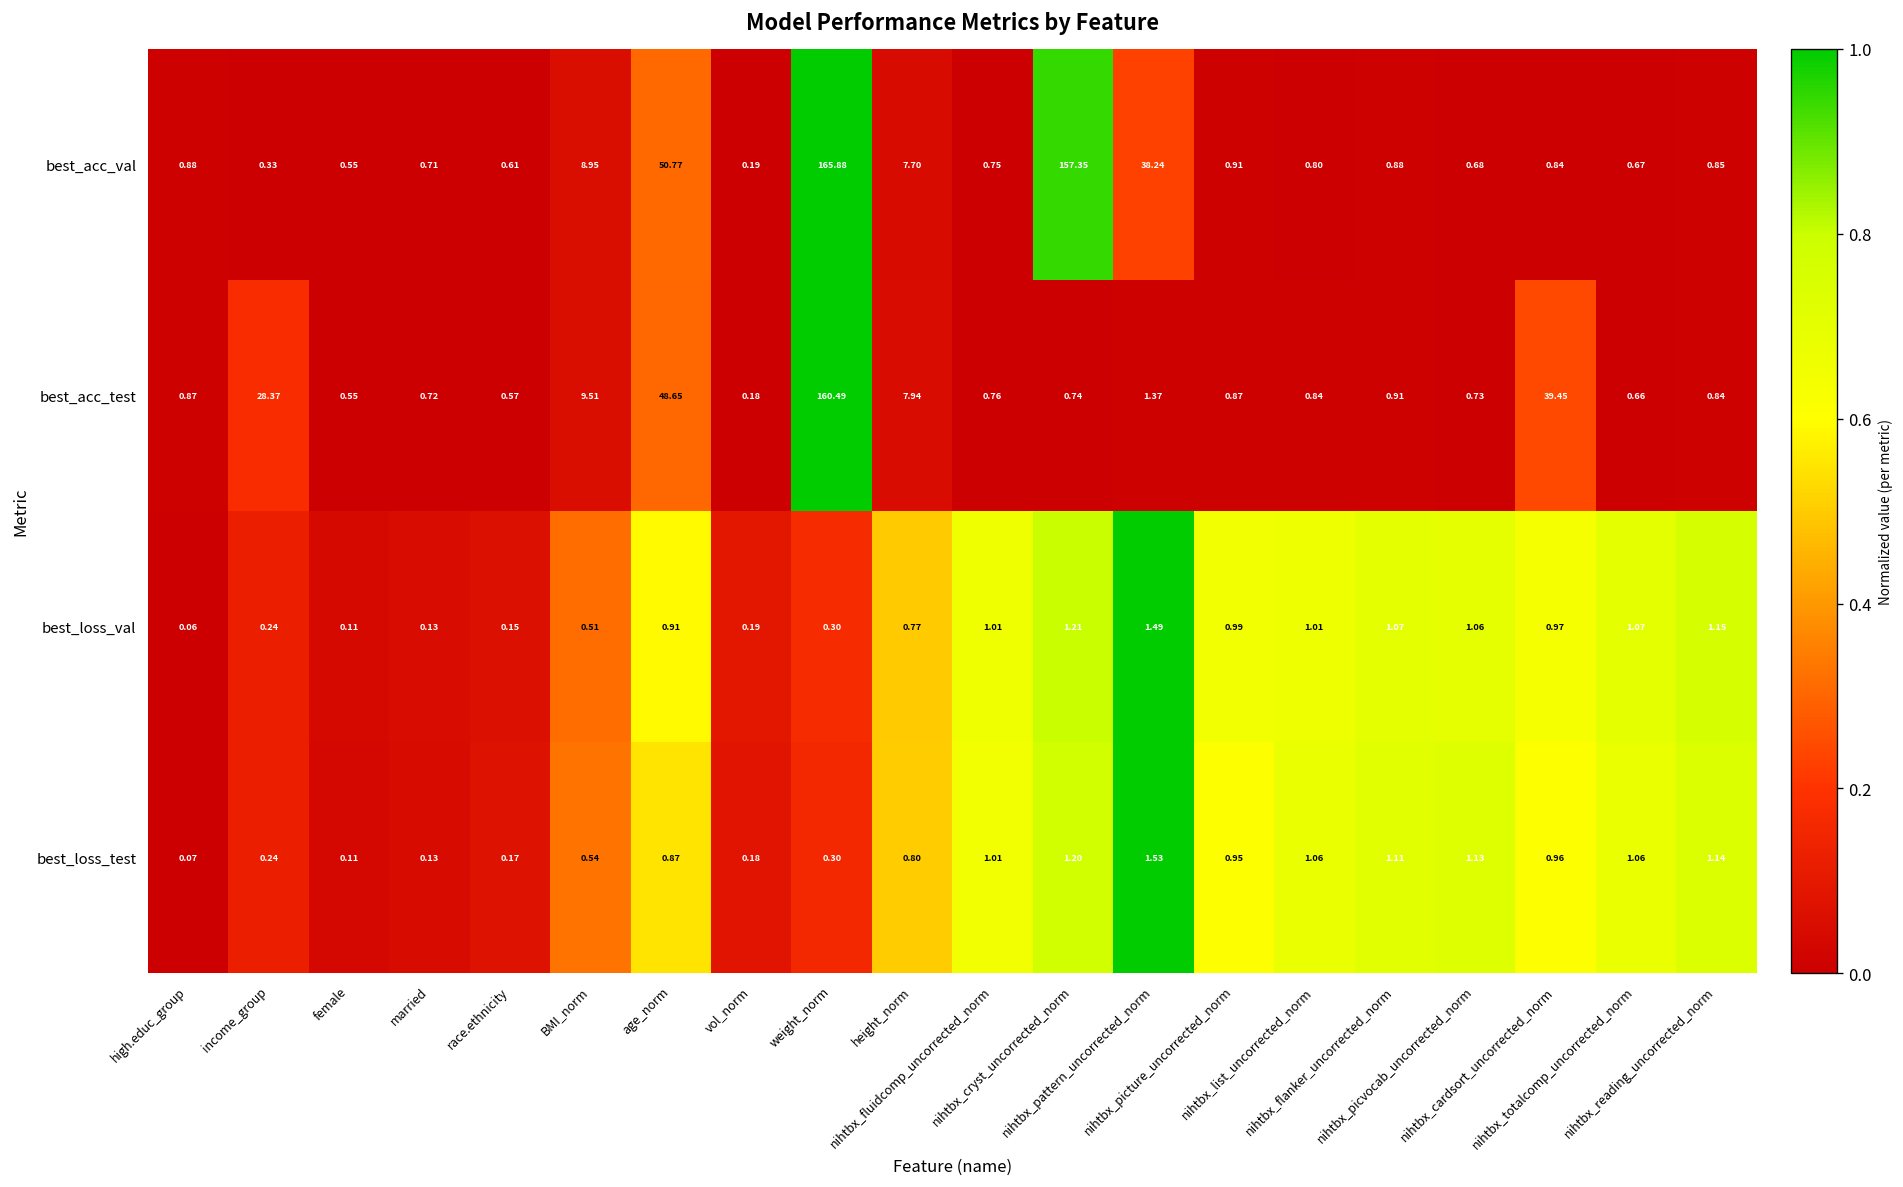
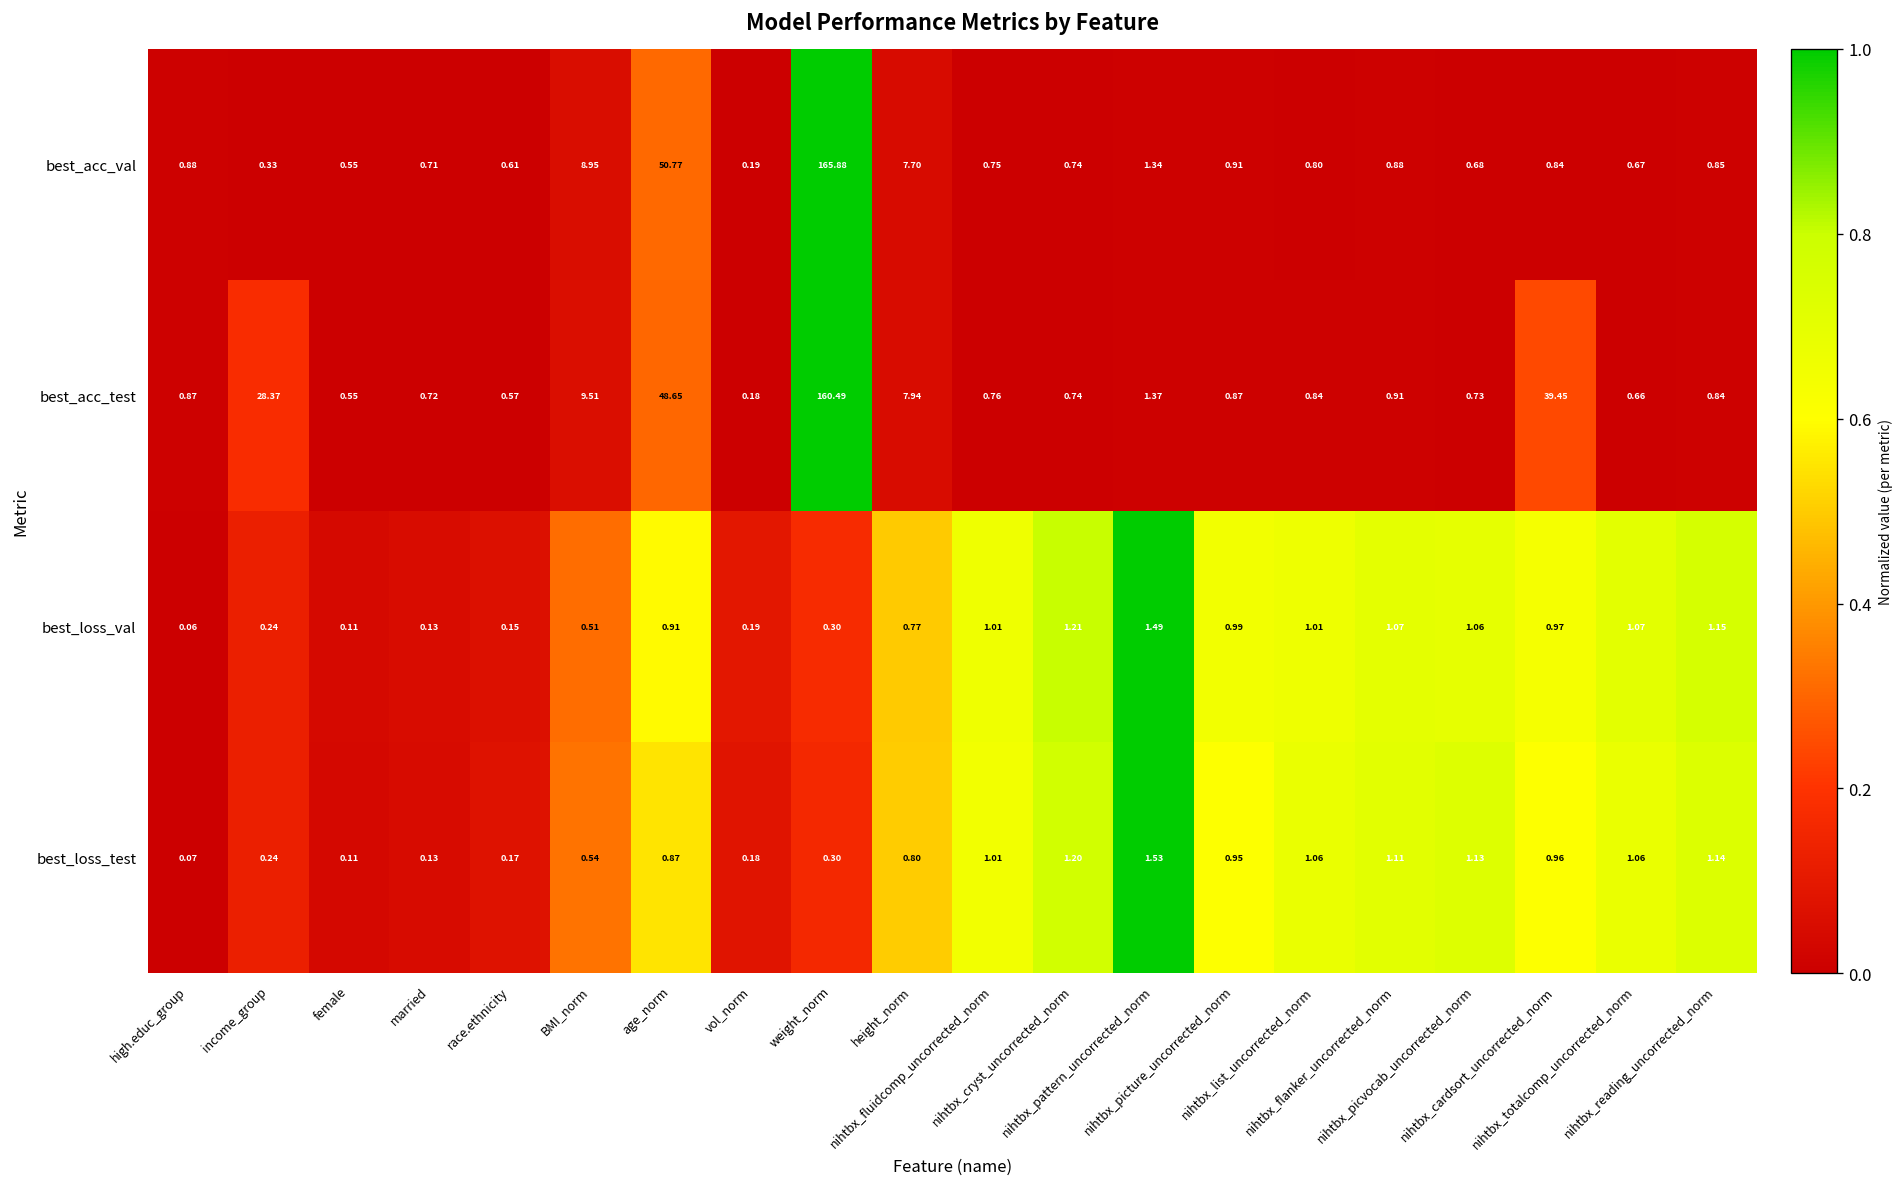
  {
    "best_acc_val": {
      "high.educ_group": 0.88,
      "income_group": 0.33,
      "female": 0.55,
      "married": 0.71,
      "race.ethnicity": 0.61,
      "BMI_norm": 8.95,
      "age_norm": 50.77,
      "vol_norm": 0.19,
      "weight_norm": 165.88,
      "height_norm": 7.70,
      "nihtbx_fluidcomp_uncorrected_norm": 0.75,
-     "nihtbx_cryst_uncorrected_norm": 157.35,
-     "nihtbx_pattern_uncorrected_norm": 38.24,
+     "nihtbx_cryst_uncorrected_norm": 0.74,
+     "nihtbx_pattern_uncorrected_norm": 1.34,
      "nihtbx_picture_uncorrected_norm": 0.91,
      "nihtbx_list_uncorrected_norm": 0.80,
      "nihtbx_flanker_uncorrected_norm": 0.88,
      "nihtbx_picvocab_uncorrected_norm": 0.68,
      "nihtbx_cardsort_uncorrected_norm": 0.84,
      "nihtbx_totalcomp_uncorrected_norm": 0.67,
      "nihtbx_reading_uncorrected_norm": 0.85
    },
    "best_acc_test": {
      "high.educ_group": 0.87,
      "income_group": 28.37,
      "female": 0.55,
      "married": 0.72,
      "race.ethnicity": 0.57,
      "BMI_norm": 9.51,
      "age_norm": 48.65,
      "vol_norm": 0.18,
      "weight_norm": 160.49,
      "height_norm": 7.94,
      "nihtbx_fluidcomp_uncorrected_norm": 0.76,
      "nihtbx_cryst_uncorrected_norm": 0.74,
      "nihtbx_pattern_uncorrected_norm": 1.37,
      "nihtbx_picture_uncorrected_norm": 0.87,
      "nihtbx_list_uncorrected_norm": 0.84,
      "nihtbx_flanker_uncorrected_norm": 0.91,
      "nihtbx_picvocab_uncorrected_norm": 0.73,
      "nihtbx_cardsort_uncorrected_norm": 39.45,
      "nihtbx_totalcomp_uncorrected_norm": 0.66,
      "nihtbx_reading_uncorrected_norm": 0.84
    },
    "best_loss_val": {
      "high.educ_group": 0.06,
      "income_group": 0.24,
      "female": 0.11,
      "married": 0.13,
      "race.ethnicity": 0.15,
      "BMI_norm": 0.51,
      "age_norm": 0.91,
      "vol_norm": 0.19,
      "weight_norm": 0.30,
      "height_norm": 0.77,
      "nihtbx_fluidcomp_uncorrected_norm": 1.01,
      "nihtbx_cryst_uncorrected_norm": 1.21,
      "nihtbx_pattern_uncorrected_norm": 1.49,
      "nihtbx_picture_uncorrected_norm": 0.99,
      "nihtbx_list_uncorrected_norm": 1.01,
      "nihtbx_flanker_uncorrected_norm": 1.07,
      "nihtbx_picvocab_uncorrected_norm": 1.06,
      "nihtbx_cardsort_uncorrected_norm": 0.97,
      "nihtbx_totalcomp_uncorrected_norm": 1.07,
      "nihtbx_reading_uncorrected_norm": 1.15
    },
    "best_loss_test": {
      "high.educ_group": 0.07,
      "income_group": 0.24,
      "female": 0.11,
      "married": 0.13,
      "race.ethnicity": 0.17,
      "BMI_norm": 0.54,
      "age_norm": 0.87,
      "vol_norm": 0.18,
      "weight_norm": 0.30,
      "height_norm": 0.80,
      "nihtbx_fluidcomp_uncorrected_norm": 1.01,
      "nihtbx_cryst_uncorrected_norm": 1.20,
      "nihtbx_pattern_uncorrected_norm": 1.53,
      "nihtbx_picture_uncorrected_norm": 0.95,
      "nihtbx_list_uncorrected_norm": 1.06,
      "nihtbx_flanker_uncorrected_norm": 1.11,
      "nihtbx_picvocab_uncorrected_norm": 1.13,
      "nihtbx_cardsort_uncorrected_norm": 0.96,
      "nihtbx_totalcomp_uncorrected_norm": 1.06,
      "nihtbx_reading_uncorrected_norm": 1.14
    }
  }
